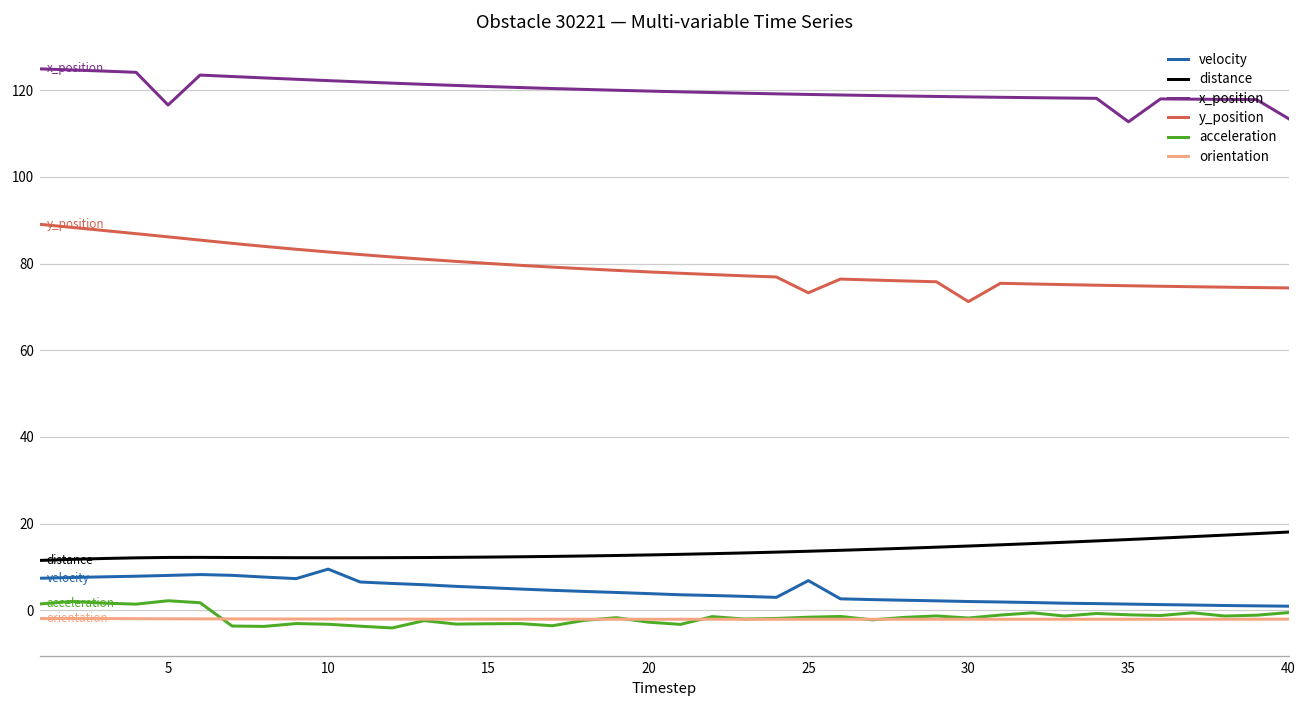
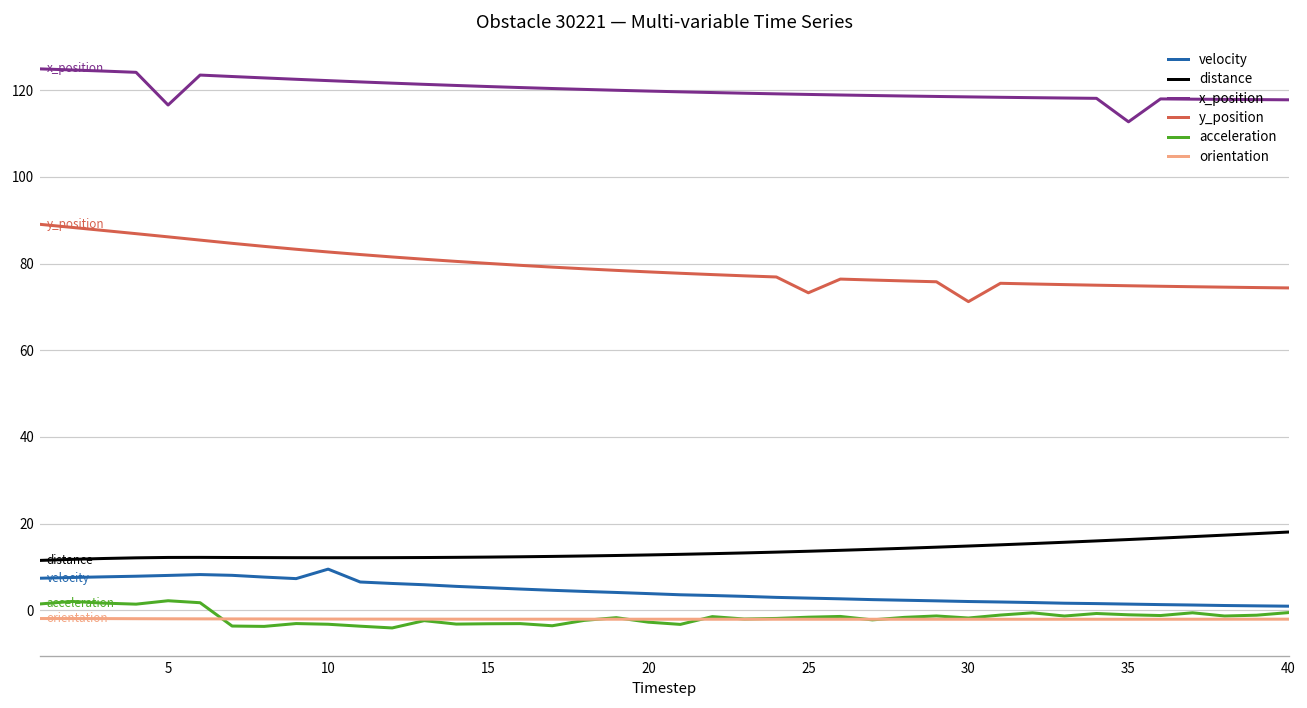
  {
    "velocity": {
      "5": 8,
      "10": 9,
      "15": 5,
      "20": 4,
-     "25": 7,
+     "25": 3,
      "30": 2,
      "35": 1,
      "40": 1
    },
    "distance": {
      "5": 12,
      "10": 12,
      "15": 12,
      "20": 13,
      "25": 14,
      "30": 15,
      "35": 16,
      "40": 18
    },
    "x_position": {
      "5": 117,
      "10": 122,
      "15": 121,
      "20": 120,
      "25": 119,
      "30": 118,
      "35": 113,
-     "40": 113
+     "40": 118
    },
    "y_position": {
      "5": 86,
      "10": 83,
      "15": 80,
      "20": 78,
      "25": 73,
      "30": 71,
      "35": 75,
      "40": 74
    },
    "acceleration": {
      "5": 2,
      "10": -3,
      "15": -3,
      "35": -1,
      "40": -1
    },
    "orientation": {
      "5": -2,
      "10": -2,
      "15": -2,
      "35": -2,
      "40": -2
    }
  }
